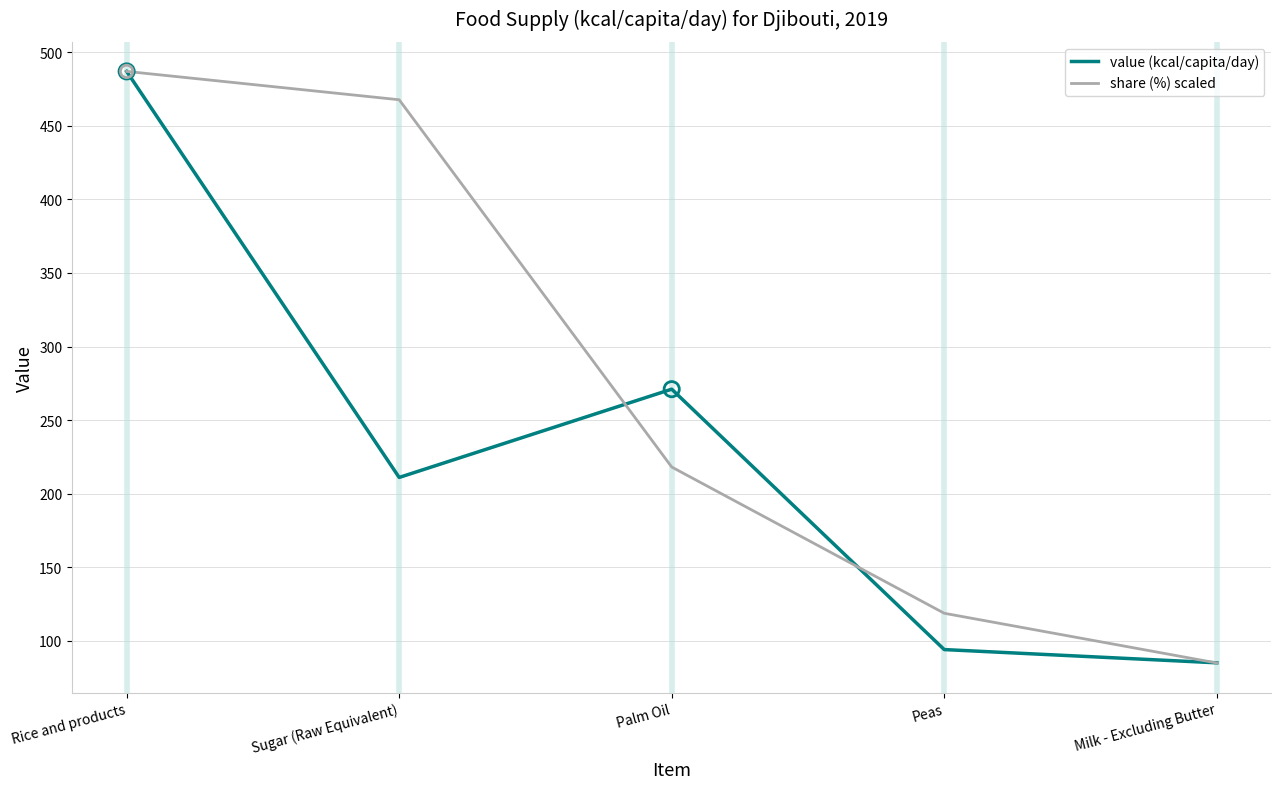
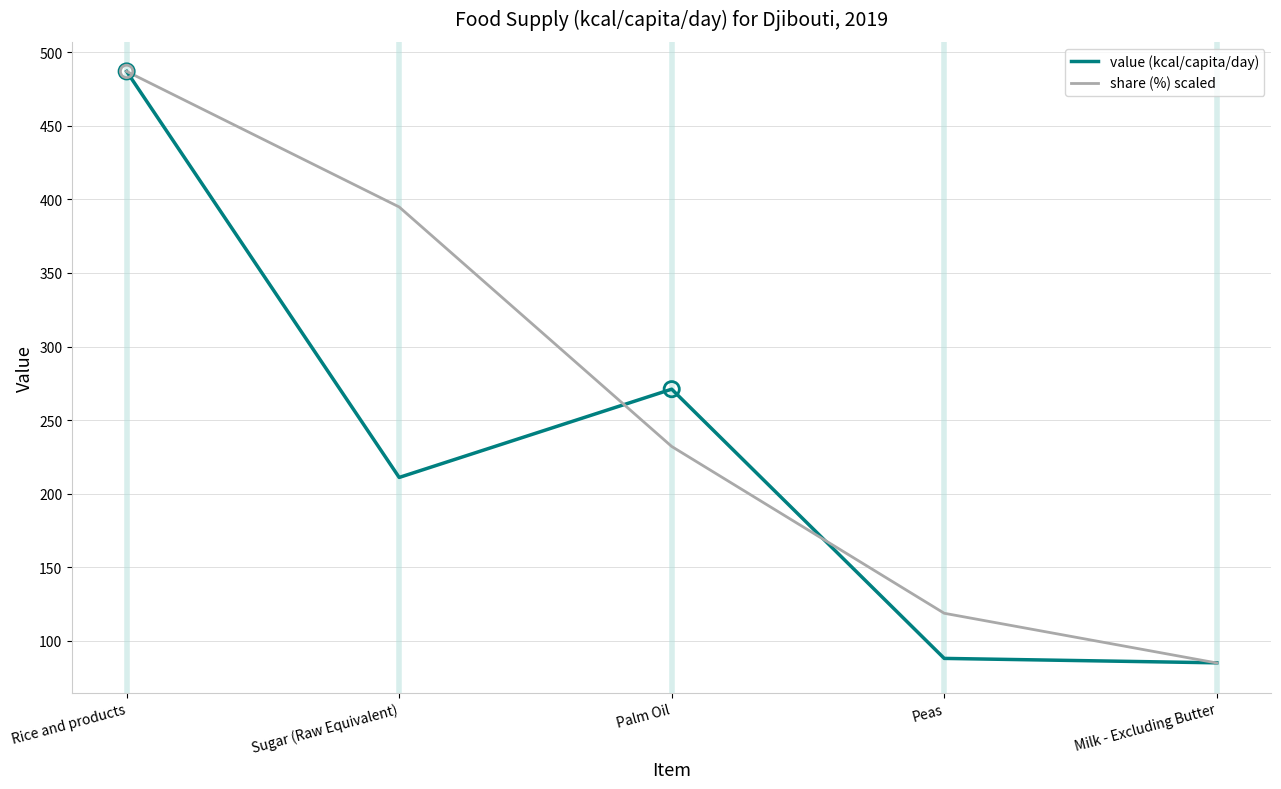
  {
    "value (kcal/capita/day)": {
      "Sugar (Raw Equivalent)": 211,
-     "Peas": 94
+     "Peas": 88
    },
    "share (%) scaled": {
-     "Sugar (Raw Equivalent)": 468,
-     "Palm Oil": 218,
+     "Sugar (Raw Equivalent)": 395,
+     "Palm Oil": 232,
      "Peas": 119
    }
  }
